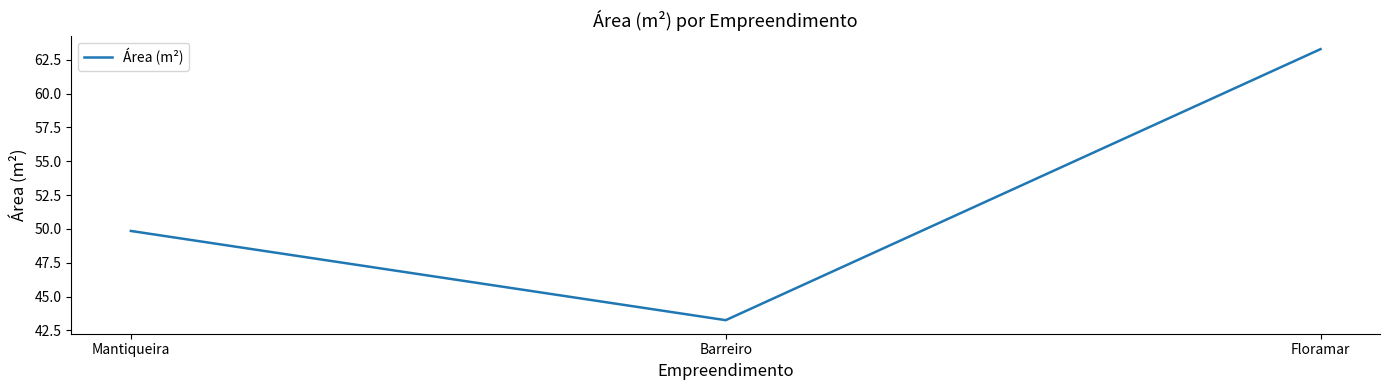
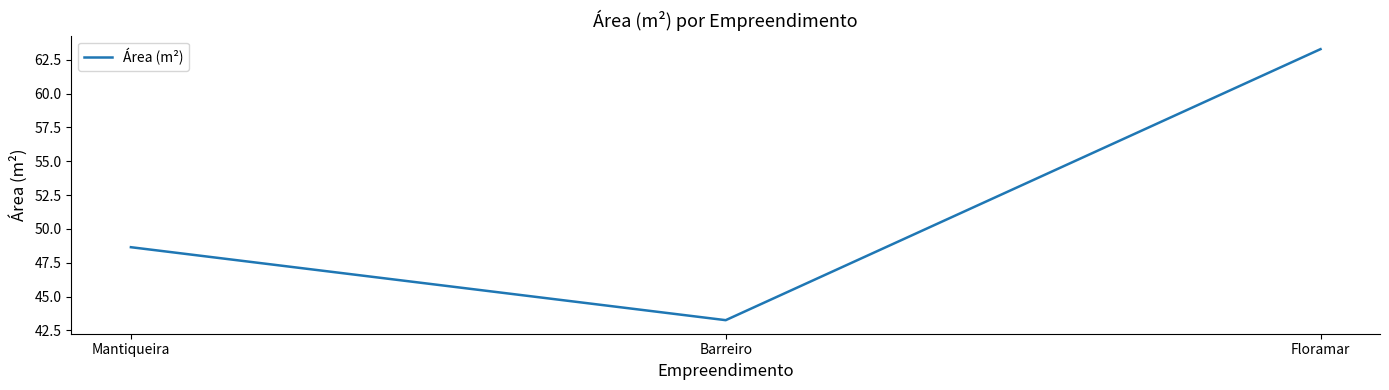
  {
-   "Mantiqueira": 49.9,
+   "Mantiqueira": 48.7,
    "Barreiro": 43.3,
    "Floramar": 63.3
  }
